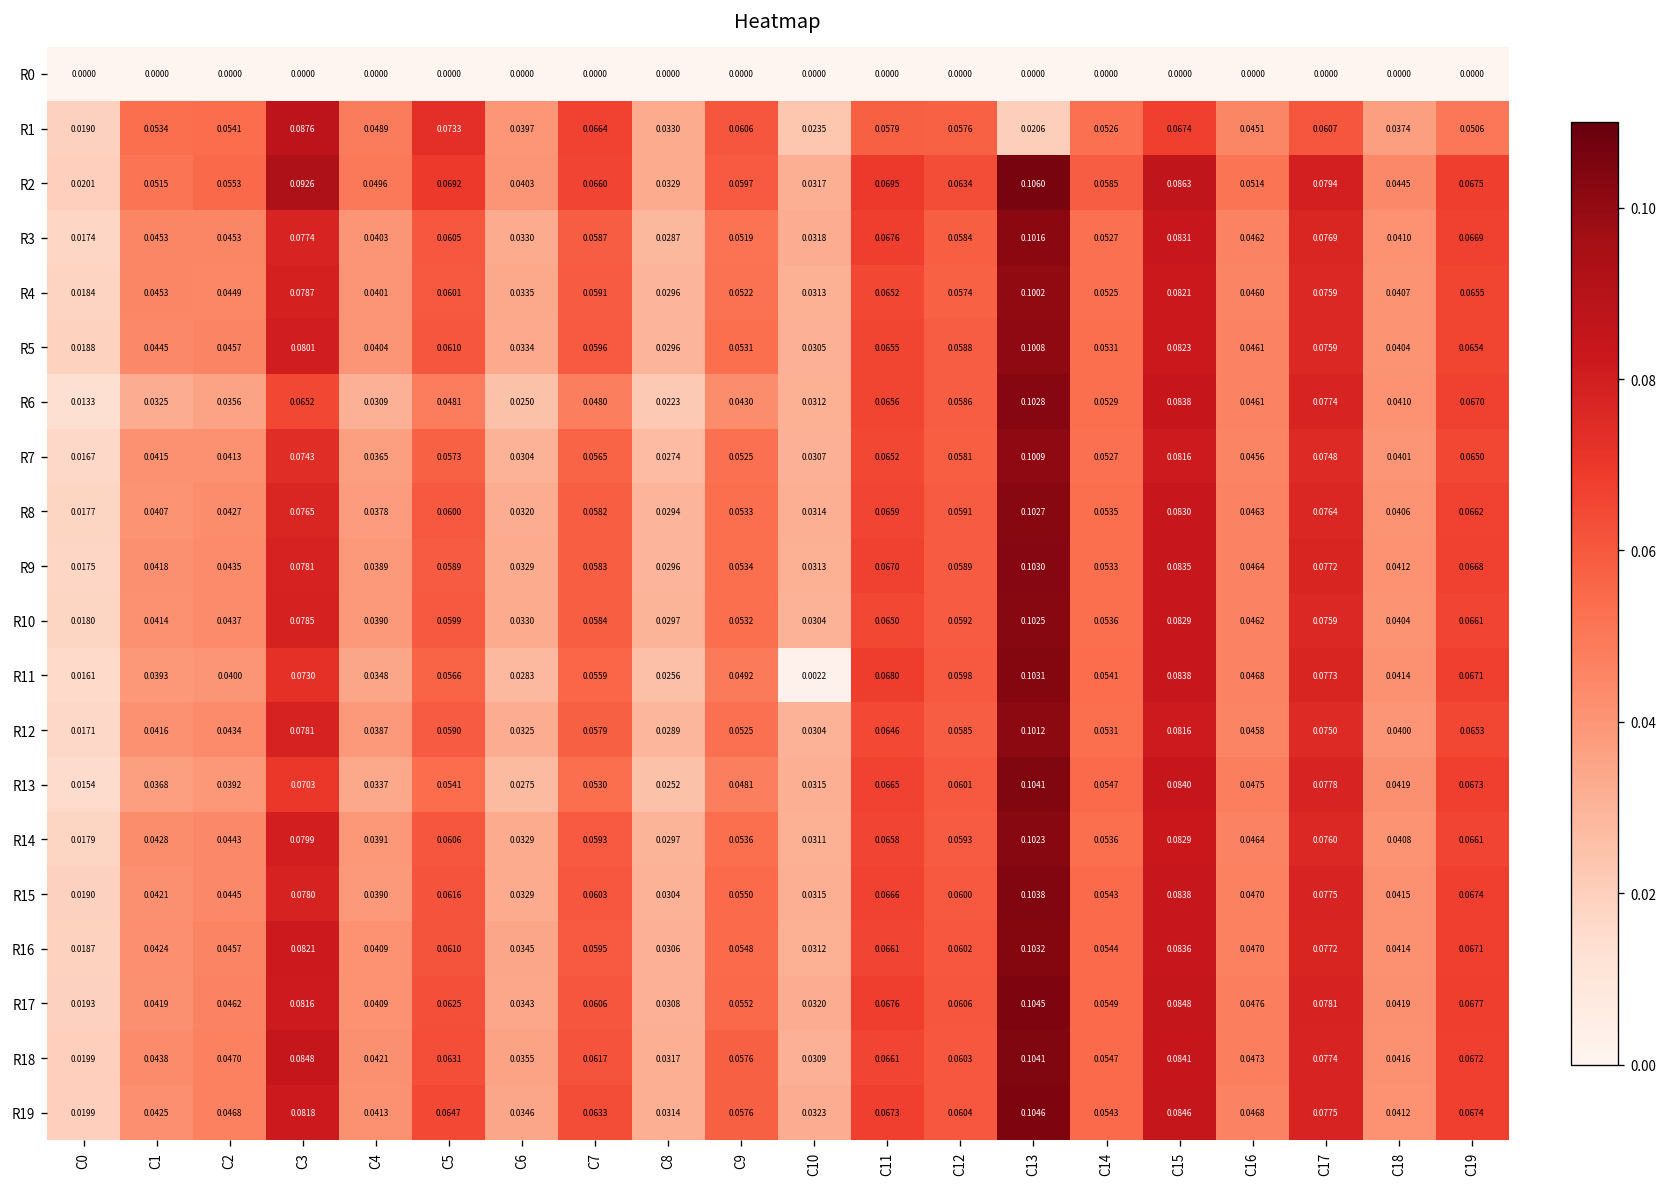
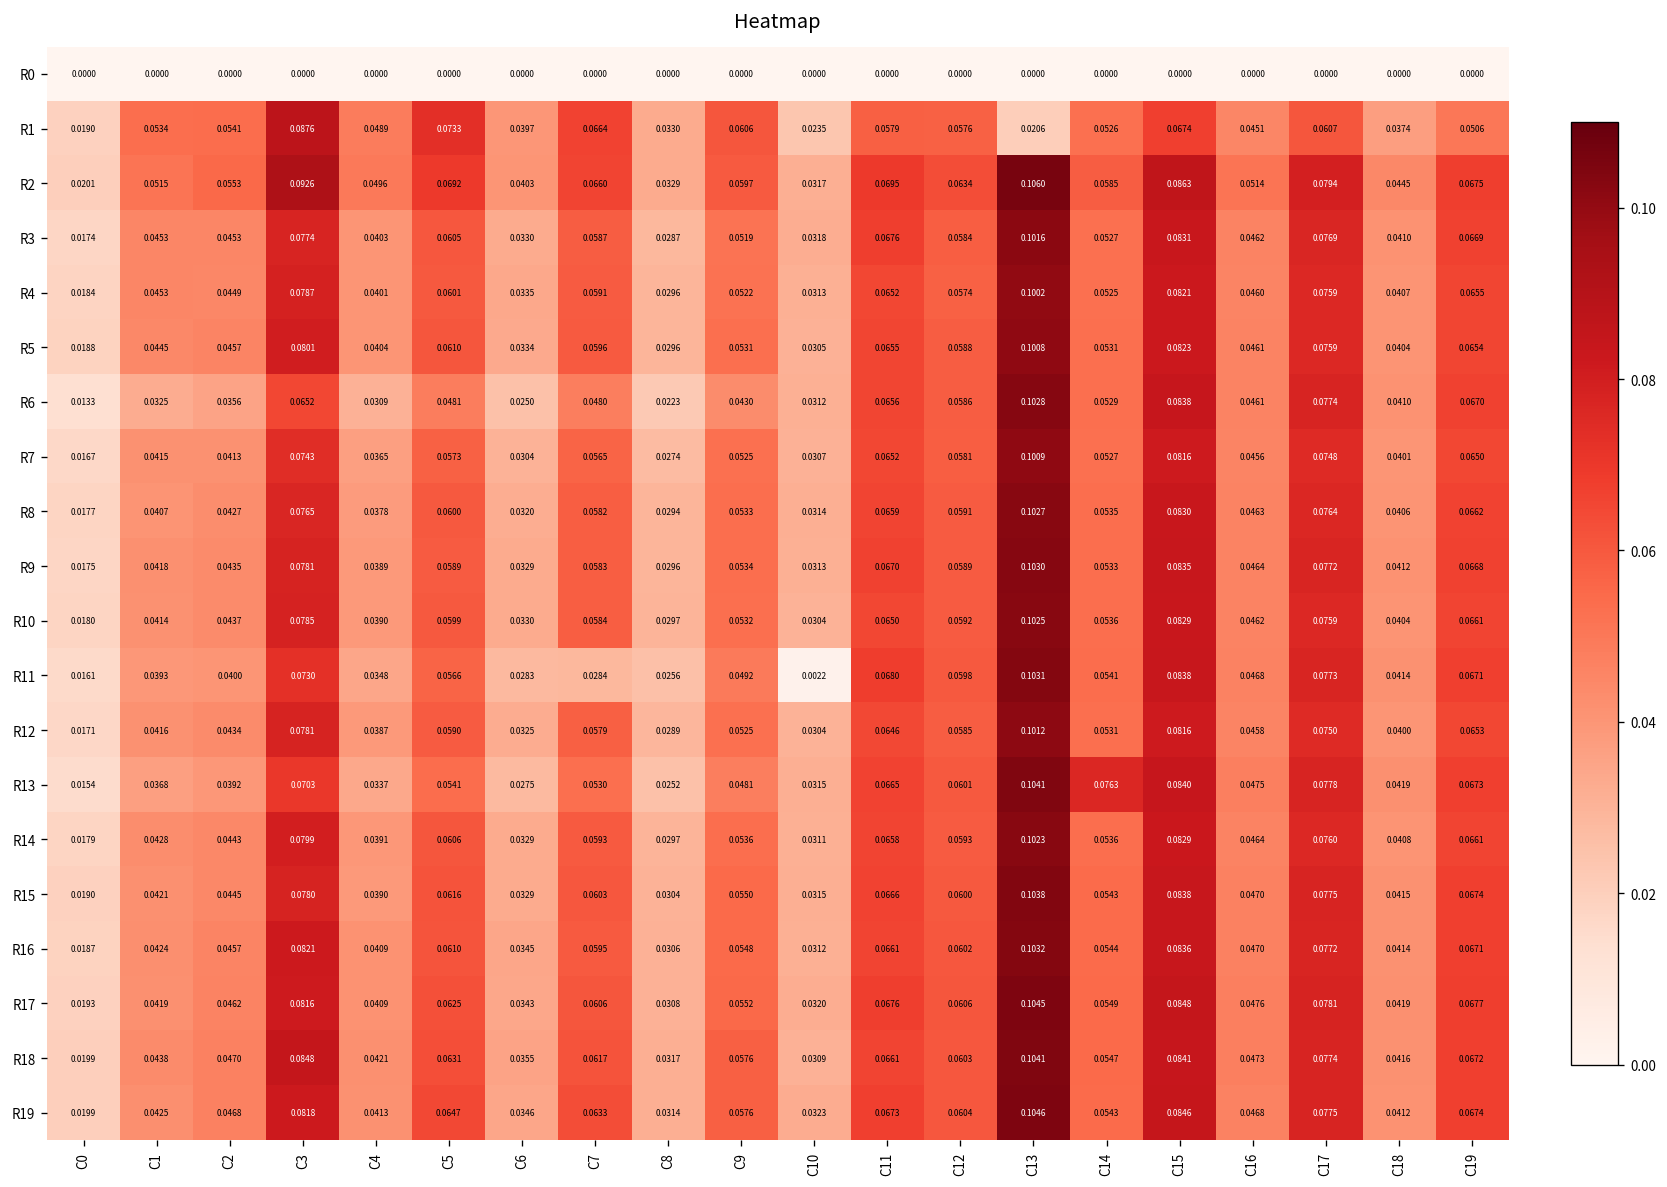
  {
    "R11": {
      "C0": 0.0161,
      "C1": 0.0393,
      "C2": 0.0400,
      "C3": 0.0730,
      "C4": 0.0348,
      "C5": 0.0566,
      "C6": 0.0283,
-     "C7": 0.0559,
+     "C7": 0.0284,
      "C8": 0.0256,
      "C9": 0.0492,
      "C10": 0.0022,
      "C11": 0.0680,
      "C12": 0.0598,
      "C13": 0.1031,
      "C14": 0.0541,
      "C15": 0.0838,
      "C16": 0.0468,
      "C17": 0.0773,
      "C18": 0.0414,
      "C19": 0.0671
    },
    "R13": {
      "C0": 0.0154,
      "C1": 0.0368,
      "C2": 0.0392,
      "C3": 0.0703,
      "C4": 0.0337,
      "C5": 0.0541,
      "C6": 0.0275,
      "C7": 0.0530,
      "C8": 0.0252,
      "C9": 0.0481,
      "C10": 0.0315,
      "C11": 0.0665,
      "C12": 0.0601,
      "C13": 0.1041,
-     "C14": 0.0547,
+     "C14": 0.0763,
      "C15": 0.0840,
      "C16": 0.0475,
      "C17": 0.0778,
      "C18": 0.0419,
      "C19": 0.0673
    }
  }
